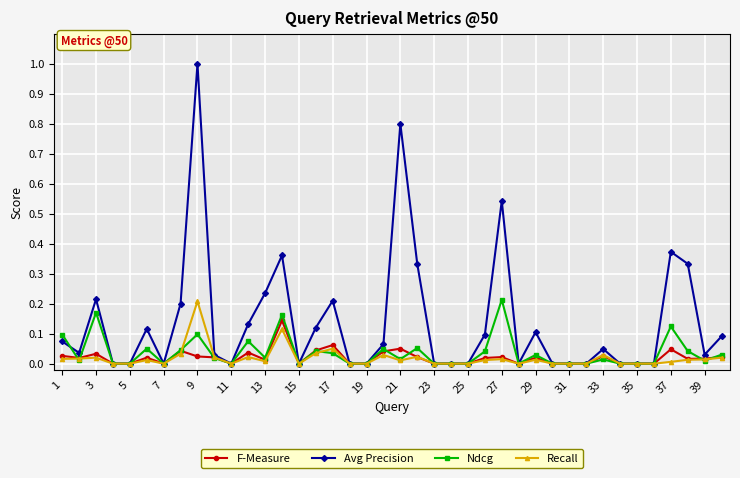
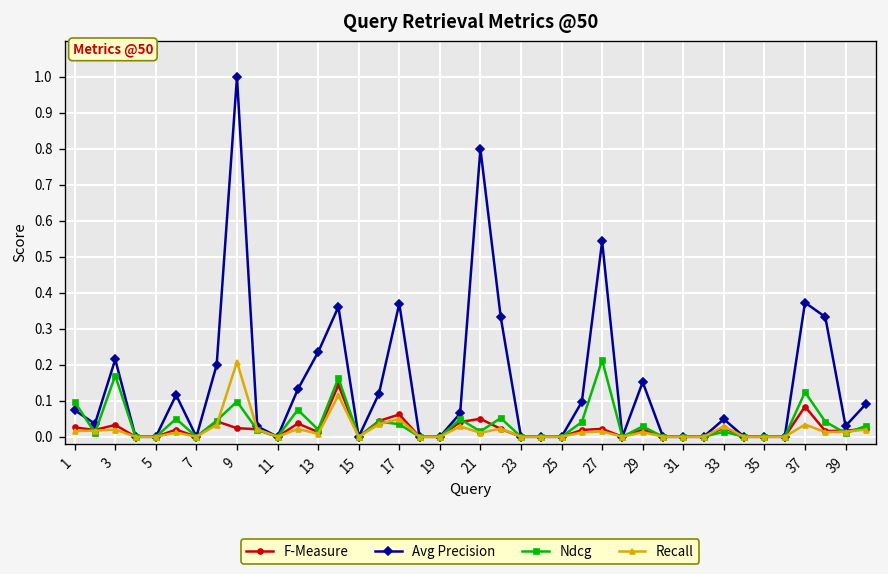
  {
    "F-Measure": {
      "1": 0.03,
      "3": 0.03,
      "9": 0.02,
      "17": 0.06,
      "21": 0.05,
-     "37": 0.05
+     "37": 0.08
    },
    "Avg Precision": {
      "1": 0.07,
      "3": 0.22,
      "9": 1.00,
      "13": 0.24,
-     "17": 0.21,
+     "17": 0.37,
      "21": 0.80,
      "27": 0.54,
-     "29": 0.11,
+     "29": 0.15,
      "33": 0.05,
      "37": 0.37,
      "39": 0.03
    },
    "Ndcg": {
      "1": 0.10,
      "3": 0.17,
      "9": 0.10,
      "17": 0.04,
      "27": 0.21,
      "29": 0.03,
      "33": 0.01,
      "37": 0.12
    },
    "Recall": {
      "1": 0.02,
      "3": 0.02,
      "9": 0.21,
      "17": 0.05,
-     "37": 0.01
+     "37": 0.03
    }
  }
